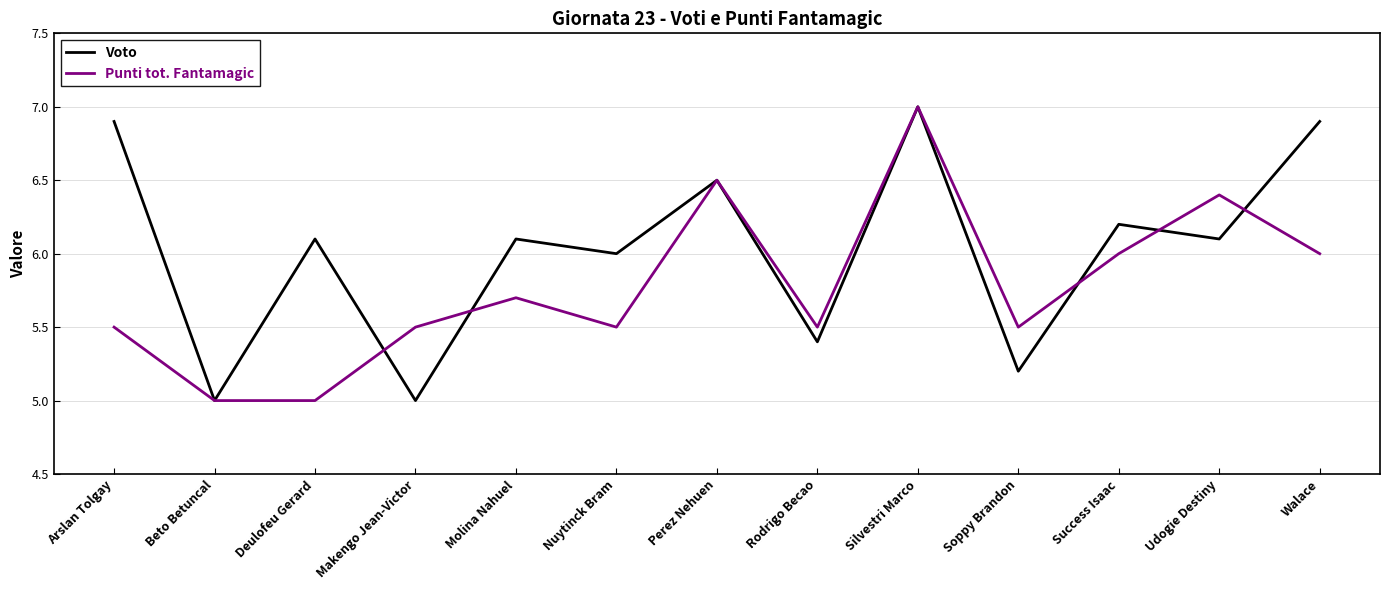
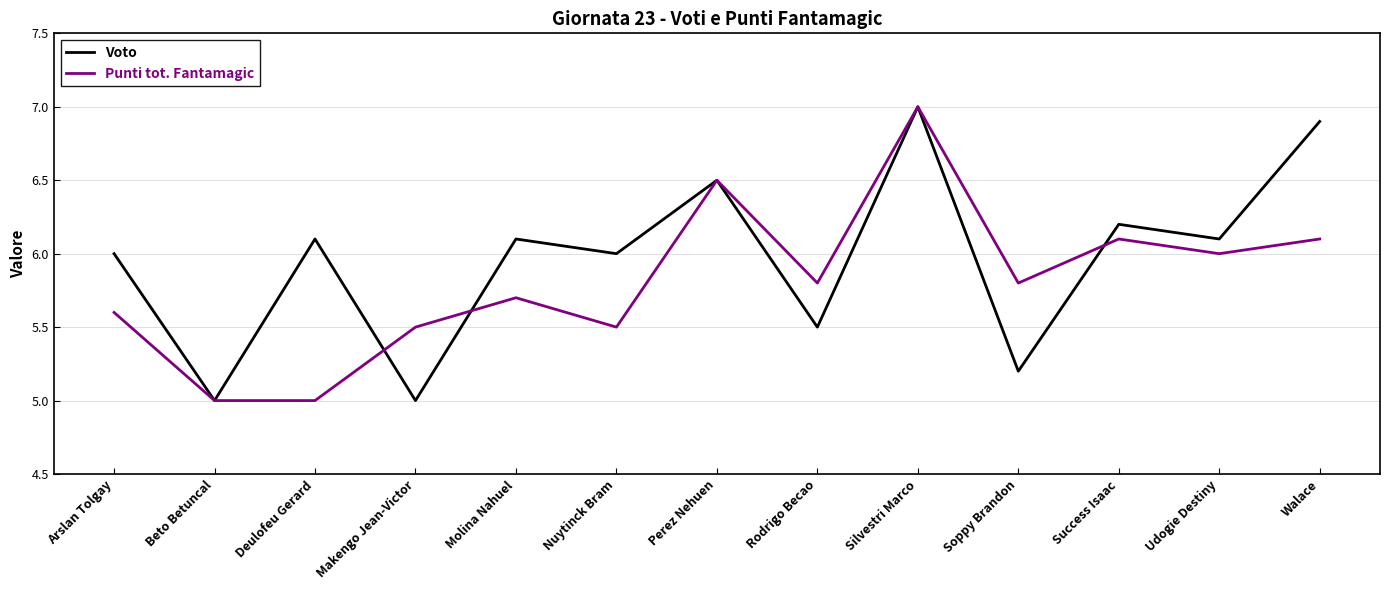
  {
    "Voto": {
-     "Arslan Tolgay": 6.9,
+     "Arslan Tolgay": 6.0,
      "Deulofeu Gerard": 6.1,
      "Makengo Jean-Victor": 5.0,
      "Molina Nahuel": 6.1,
      "Nuytinck Bram": 6.0,
-     "Rodrigo Becao": 5.4,
+     "Rodrigo Becao": 5.5,
      "Soppy Brandon": 5.2,
      "Success Isaac": 6.2,
      "Udogie Destiny": 6.1,
      "Walace": 6.9
    },
    "Punti tot. Fantamagic": {
-     "Arslan Tolgay": 5.5,
+     "Arslan Tolgay": 5.6,
      "Deulofeu Gerard": 5.0,
      "Makengo Jean-Victor": 5.5,
      "Molina Nahuel": 5.7,
      "Nuytinck Bram": 5.5,
-     "Rodrigo Becao": 5.5,
-     "Soppy Brandon": 5.5,
-     "Success Isaac": 6.0,
-     "Udogie Destiny": 6.4,
-     "Walace": 6.0
+     "Rodrigo Becao": 5.8,
+     "Soppy Brandon": 5.8,
+     "Success Isaac": 6.1,
+     "Udogie Destiny": 6.0,
+     "Walace": 6.1
    }
  }
